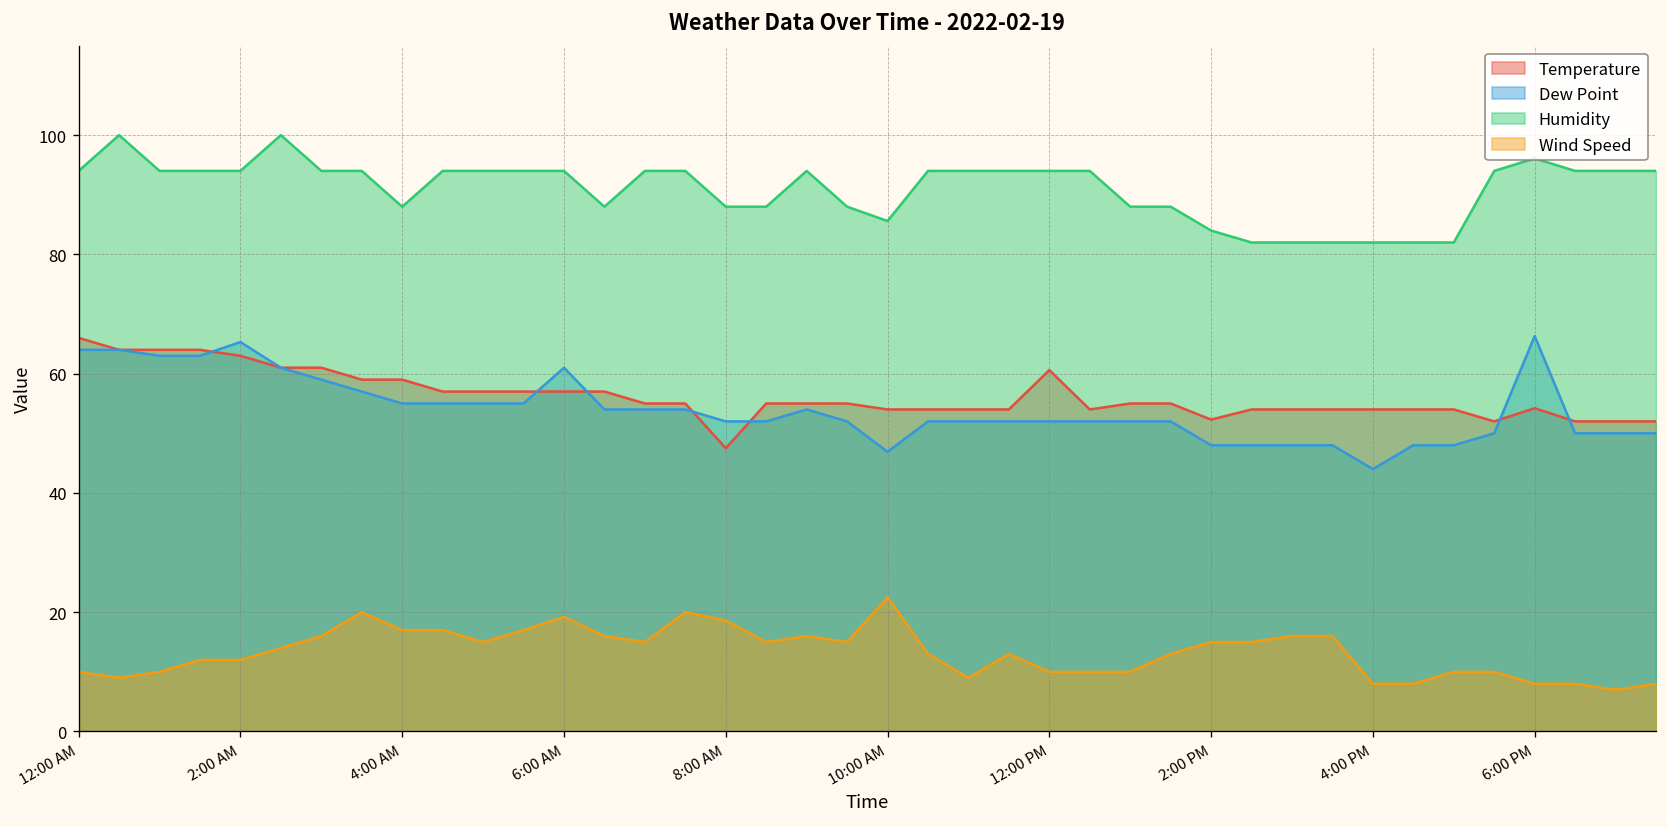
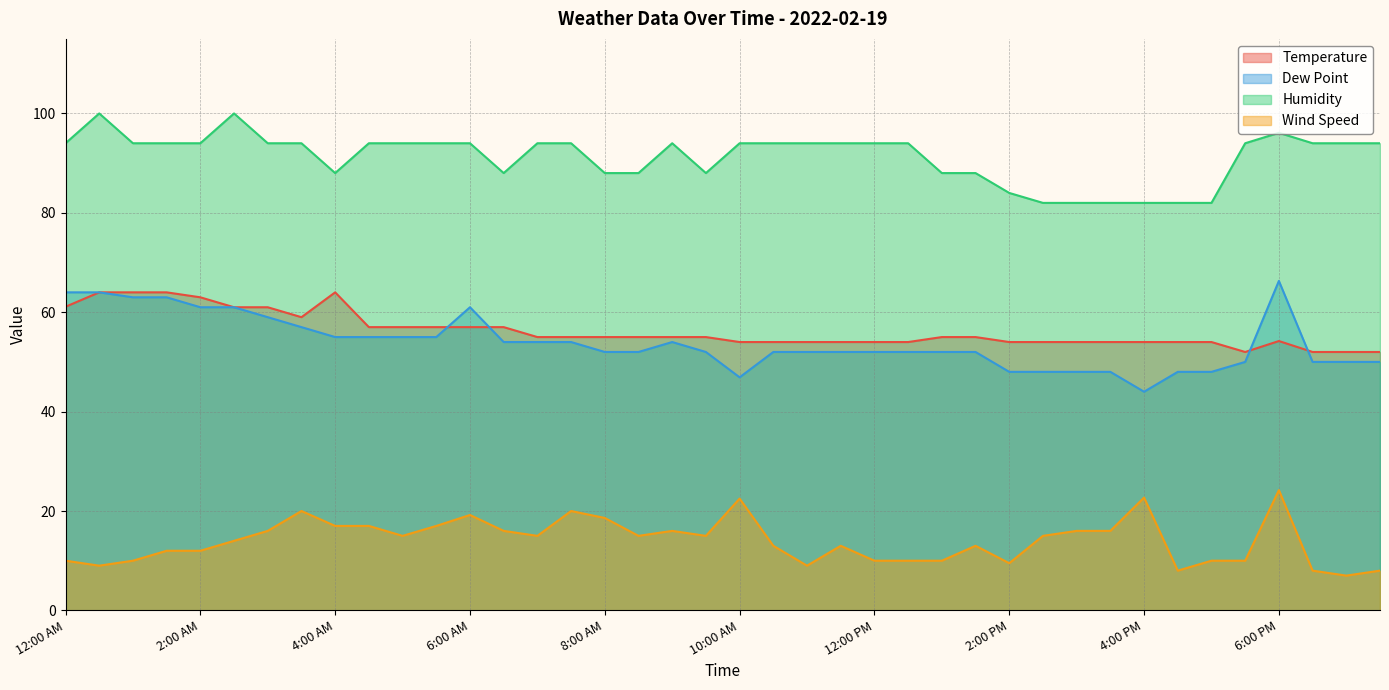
  {
    "Temperature": {
-     "12:00 AM": 66,
+     "12:00 AM": 61,
      "2:00 AM": 63,
-     "4:00 AM": 59,
+     "4:00 AM": 64,
      "6:00 AM": 57,
-     "8:00 AM": 48,
+     "8:00 AM": 55,
      "10:00 AM": 54,
-     "12:00 PM": 61,
-     "2:00 PM": 52,
+     "12:00 PM": 54,
+     "2:00 PM": 54,
      "4:00 PM": 54,
      "6:00 PM": 54
    },
    "Dew Point": {
      "12:00 AM": 64,
-     "2:00 AM": 65,
+     "2:00 AM": 61,
      "4:00 AM": 55,
      "6:00 AM": 61,
      "8:00 AM": 52,
      "10:00 AM": 47,
      "12:00 PM": 52,
      "2:00 PM": 48,
      "4:00 PM": 44,
      "6:00 PM": 66
    },
    "Humidity": {
      "12:00 AM": 94,
      "2:00 AM": 94,
      "4:00 AM": 88,
      "6:00 AM": 94,
      "8:00 AM": 88,
-     "10:00 AM": 86,
+     "10:00 AM": 94,
      "12:00 PM": 94,
      "2:00 PM": 84,
      "4:00 PM": 82
    },
    "Wind Speed": {
      "12:00 AM": 10,
      "2:00 AM": 12,
      "4:00 AM": 17,
      "6:00 AM": 19,
      "8:00 AM": 19,
      "10:00 AM": 23,
      "12:00 PM": 10,
-     "2:00 PM": 15,
-     "4:00 PM": 8,
-     "6:00 PM": 8
+     "2:00 PM": 10,
+     "4:00 PM": 23,
+     "6:00 PM": 24
    }
  }
